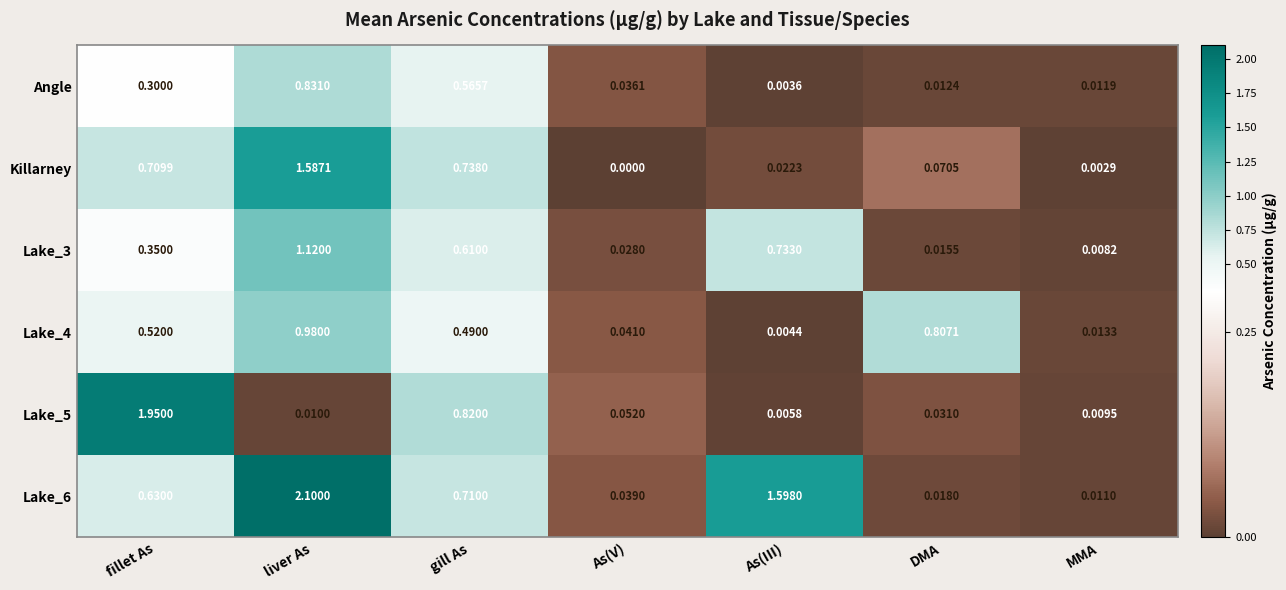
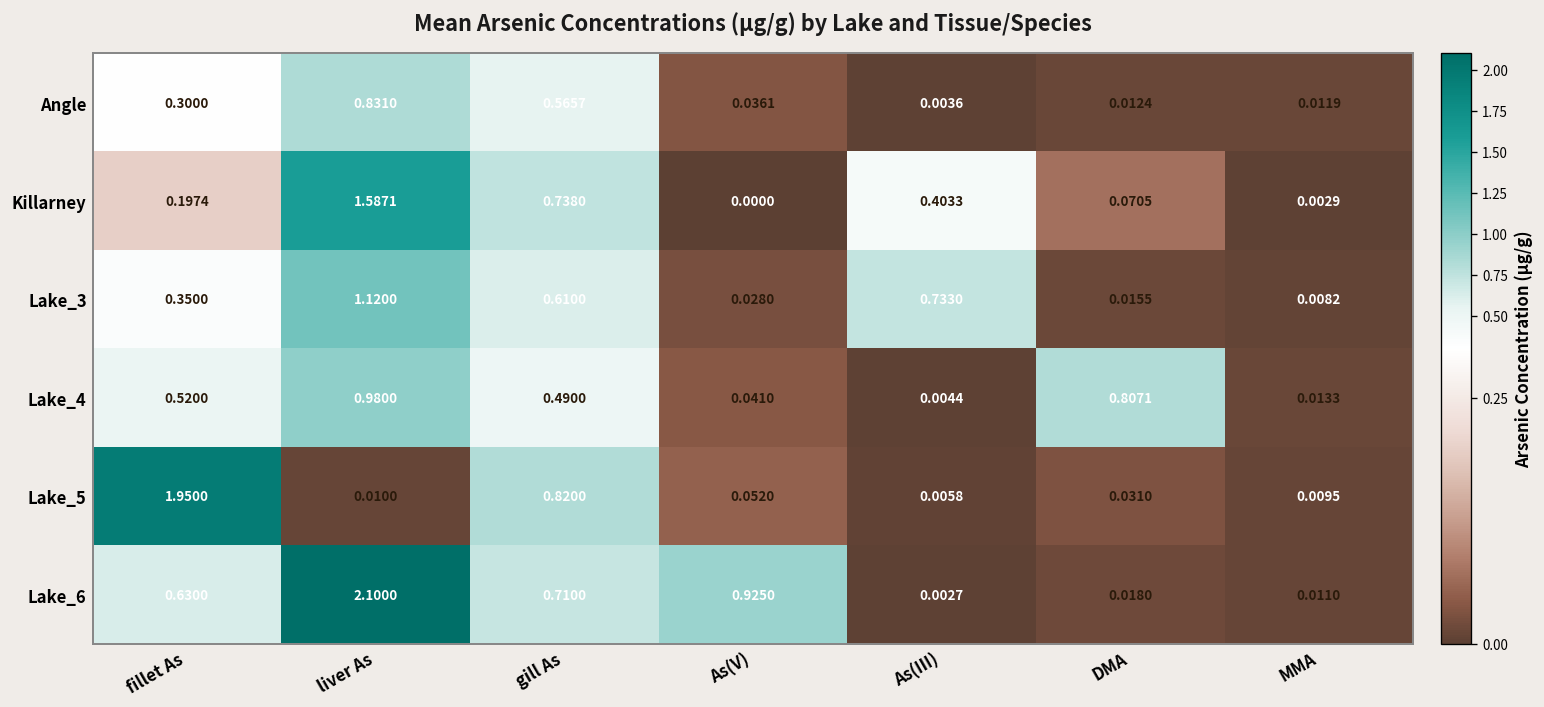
  {
    "Angle": {
      "fillet As": 0.3000,
      "liver As": 0.8310,
      "As(V)": 0.0361,
      "As(III)": 0.0036,
      "DMA": 0.0124,
      "MMA": 0.0119
    },
    "Killarney": {
-     "fillet As": 0.7099,
+     "fillet As": 0.1974,
      "liver As": 1.5871,
      "gill As": 0.7380,
      "As(V)": 0.0000,
-     "As(III)": 0.0223,
+     "As(III)": 0.4033,
      "DMA": 0.0705,
      "MMA": 0.0029
    },
    "Lake_3": {
      "fillet As": 0.3500,
      "liver As": 1.1200,
      "As(V)": 0.0280,
      "As(III)": 0.7330,
      "DMA": 0.0155,
      "MMA": 0.0082
    },
    "Lake_4": {
      "fillet As": 0.5200,
      "liver As": 0.9800,
      "gill As": 0.4900,
      "As(V)": 0.0410,
      "As(III)": 0.0044,
      "DMA": 0.8071,
      "MMA": 0.0133
    },
    "Lake_5": {
      "fillet As": 1.9500,
      "liver As": 0.0100,
      "gill As": 0.8200,
      "As(V)": 0.0520,
      "As(III)": 0.0058,
      "DMA": 0.0310,
      "MMA": 0.0095
    },
    "Lake_6": {
      "liver As": 2.1000,
      "gill As": 0.7100,
-     "As(V)": 0.0390,
-     "As(III)": 1.5980,
+     "As(V)": 0.9250,
+     "As(III)": 0.0027,
      "DMA": 0.0180,
      "MMA": 0.0110
    }
  }
